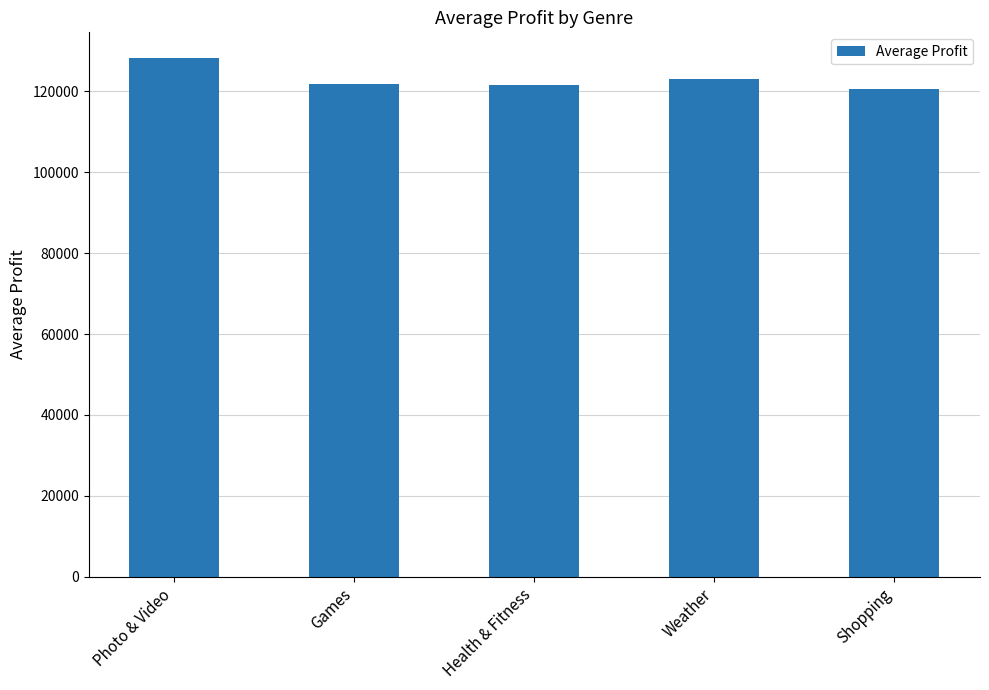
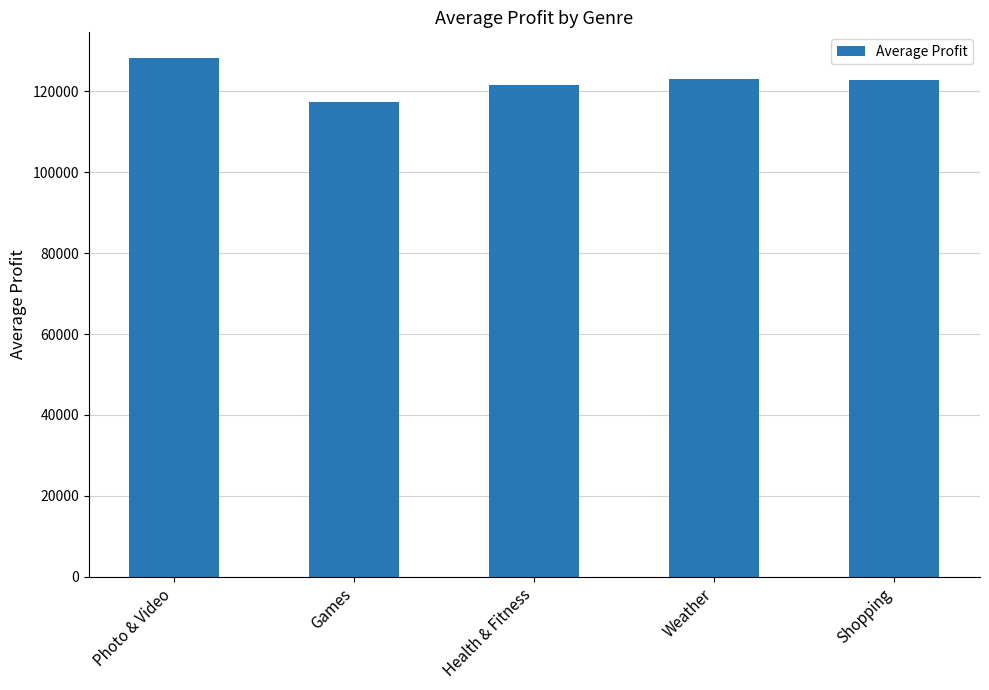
  {
    "Photo & Video": 128000,
-   "Games": 122000,
+   "Games": 117000,
    "Health & Fitness": 121000,
    "Weather": 123000,
-   "Shopping": 121000
+   "Shopping": 123000
  }
